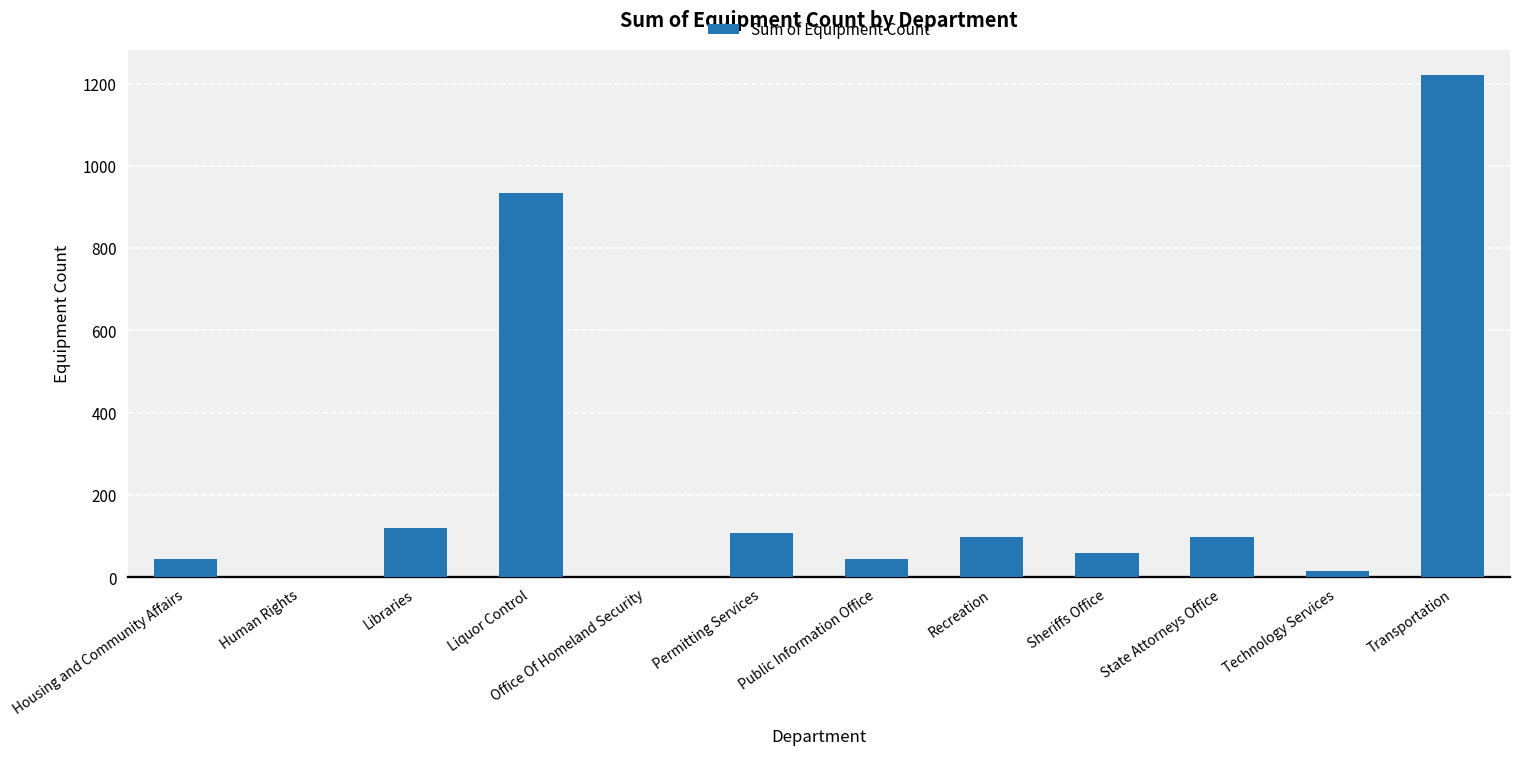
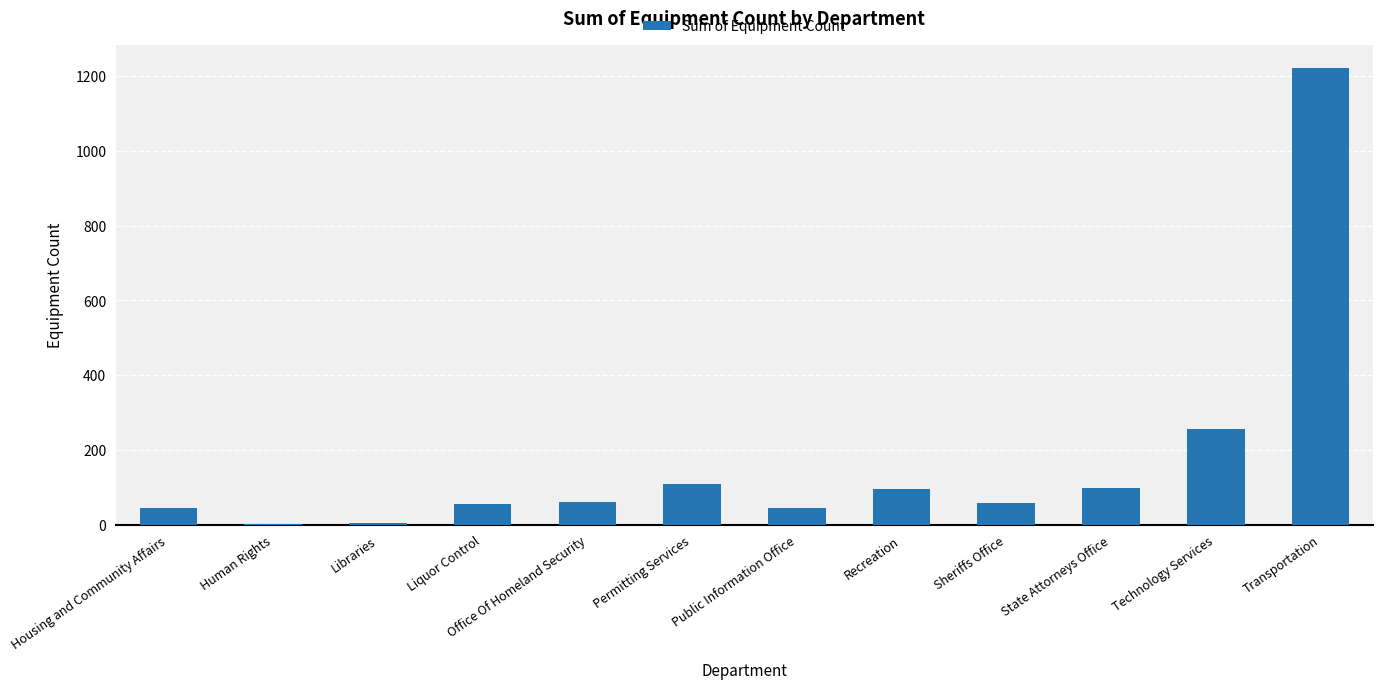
  {
    "Housing and Community Affairs": 50,
-   "Libraries": 120,
-   "Liquor Control": 930,
-   "Office Of Homeland Security": 0,
+   "Libraries": 10,
+   "Liquor Control": 60,
+   "Office Of Homeland Security": 60,
    "Permitting Services": 110,
    "Public Information Office": 50,
    "Recreation": 100,
    "Sheriffs Office": 60,
    "State Attorneys Office": 100,
-   "Technology Services": 20,
+   "Technology Services": 260,
    "Transportation": 1220
  }
